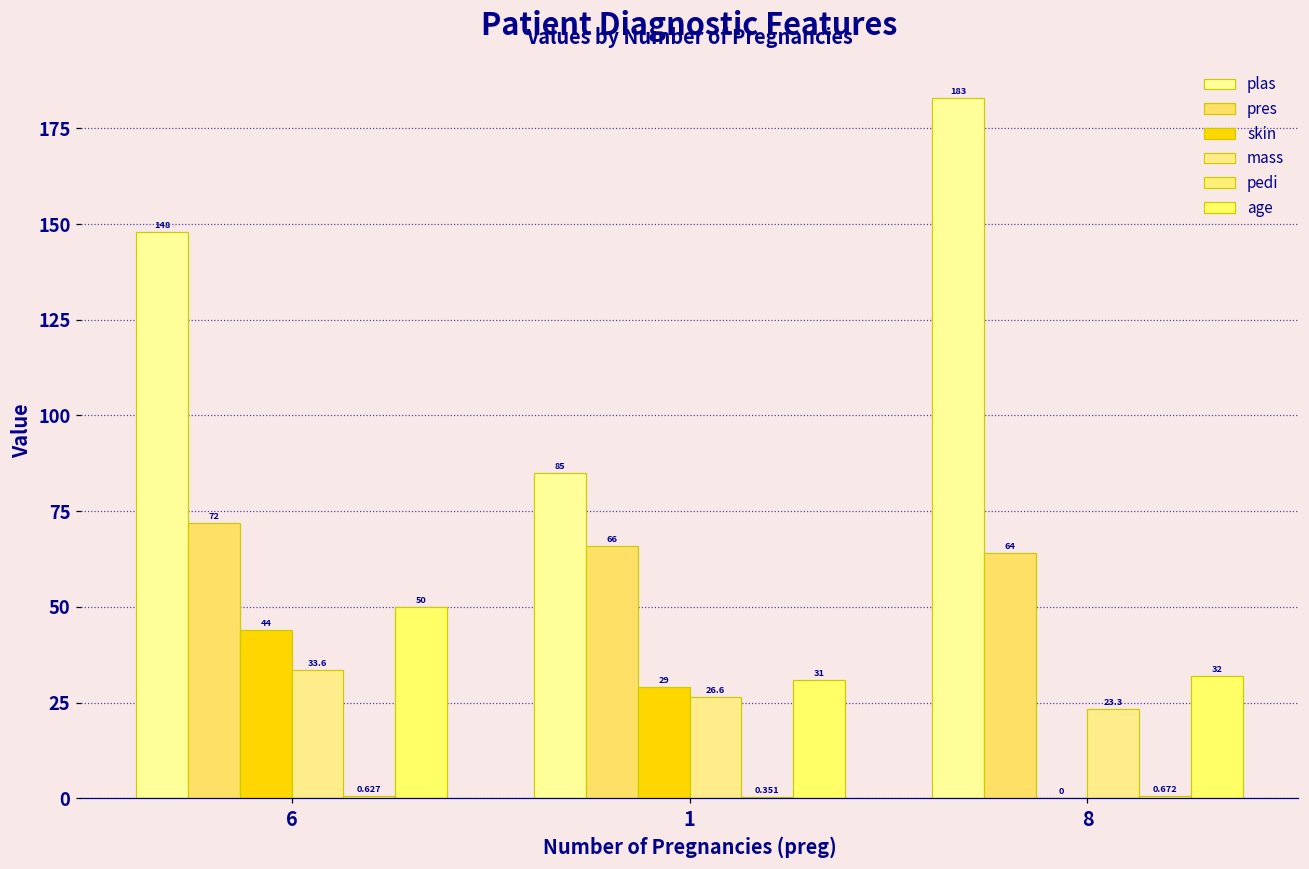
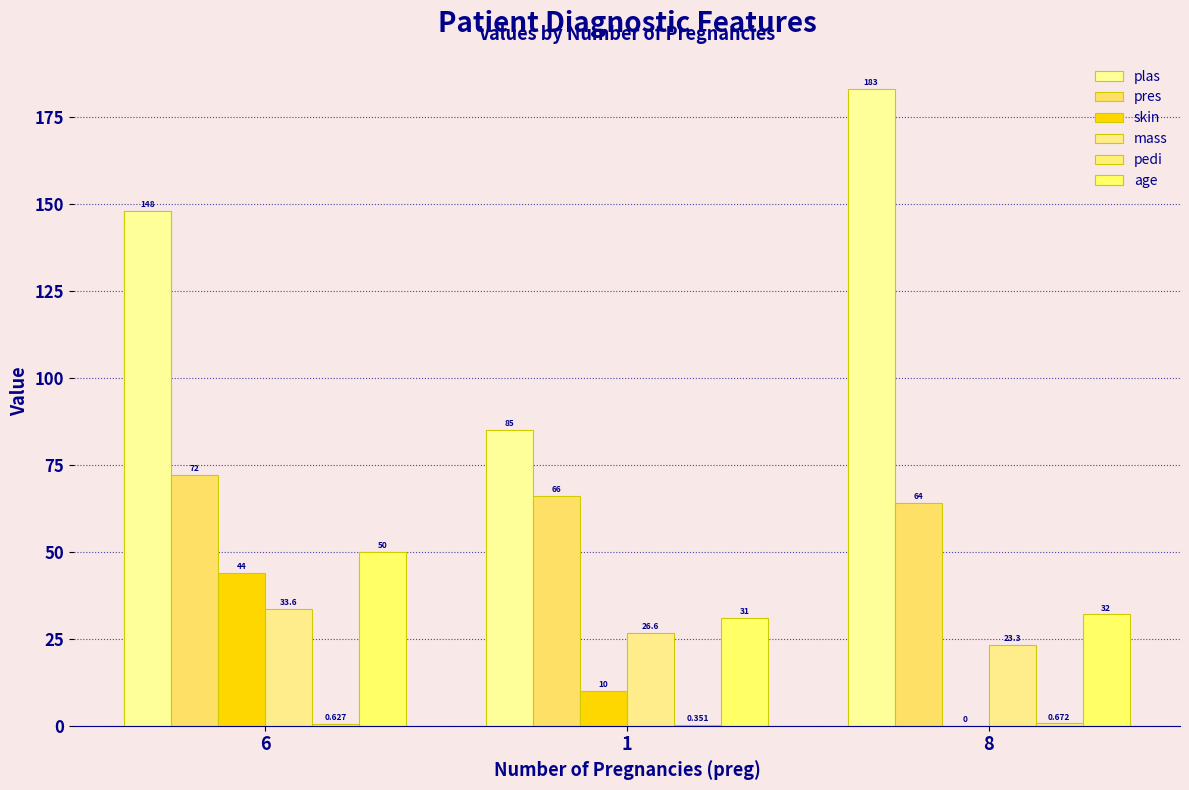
  {
    "skin": {
      "6": 44,
-     "1": 29,
+     "1": 10,
      "8": 0
    }
  }
